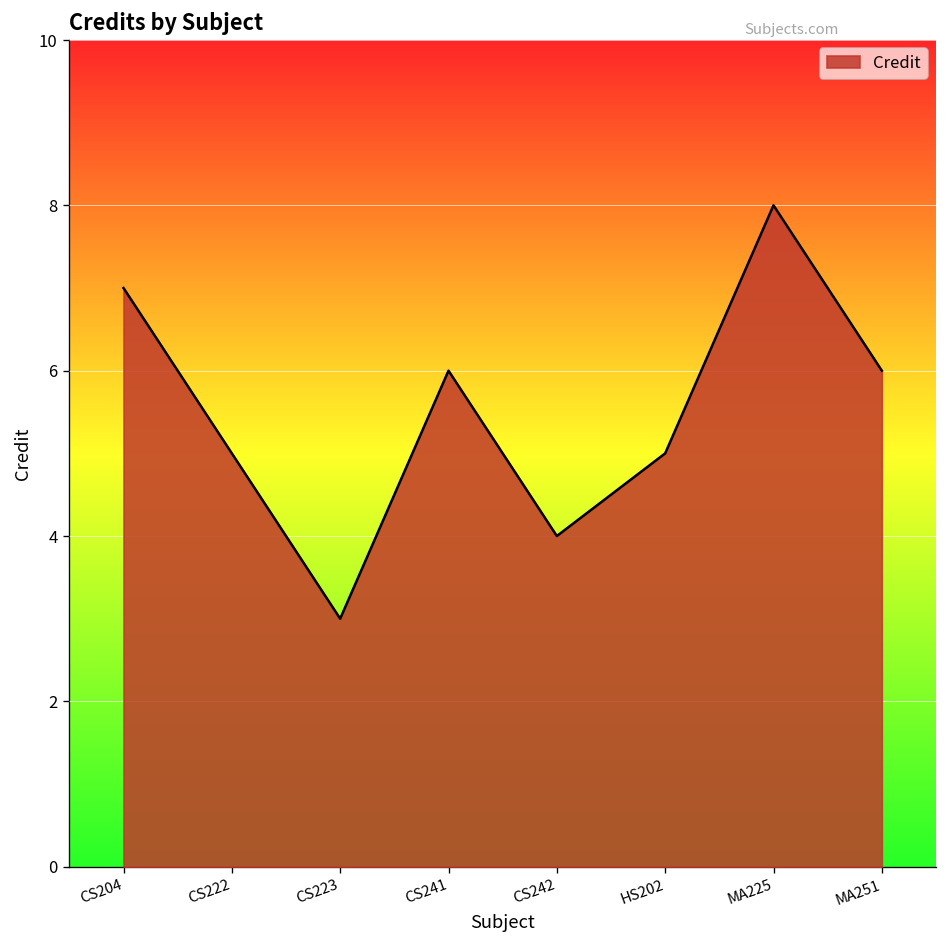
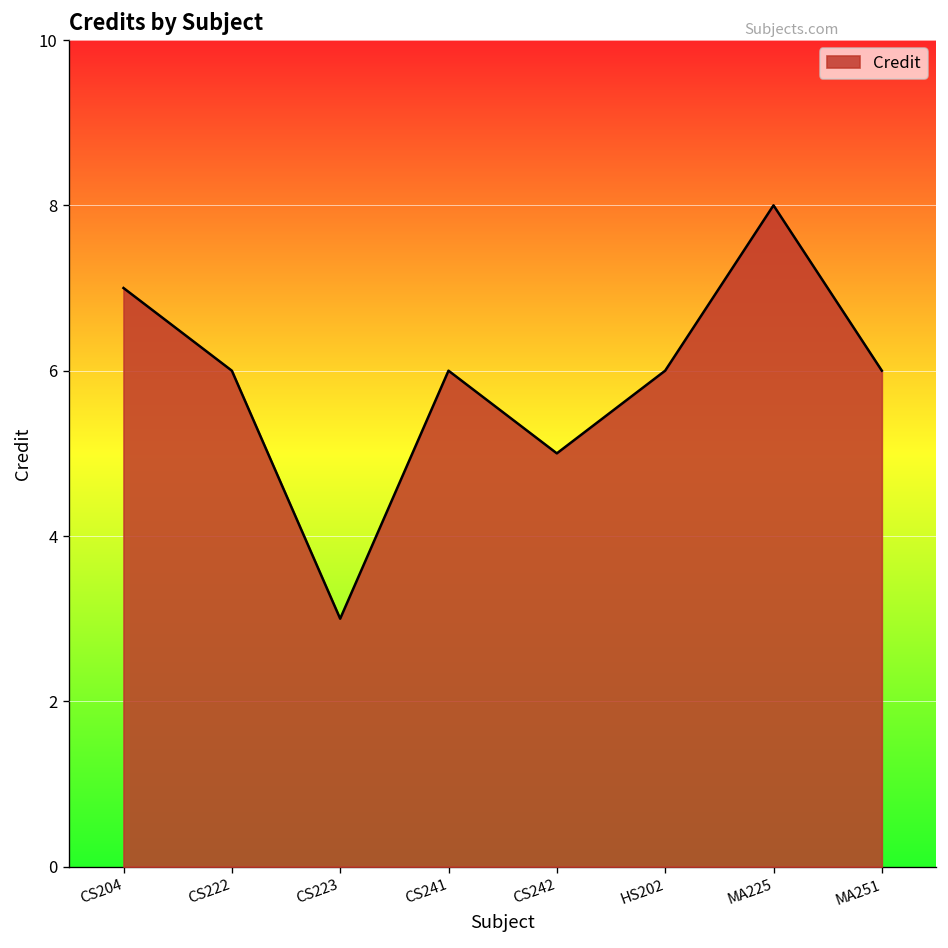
  {
    "CS204": 7,
-   "CS222": 5,
+   "CS222": 6,
    "CS223": 3,
    "CS241": 6,
-   "CS242": 4,
-   "HS202": 5,
+   "CS242": 5,
+   "HS202": 6,
    "MA225": 8,
    "MA251": 6
  }
